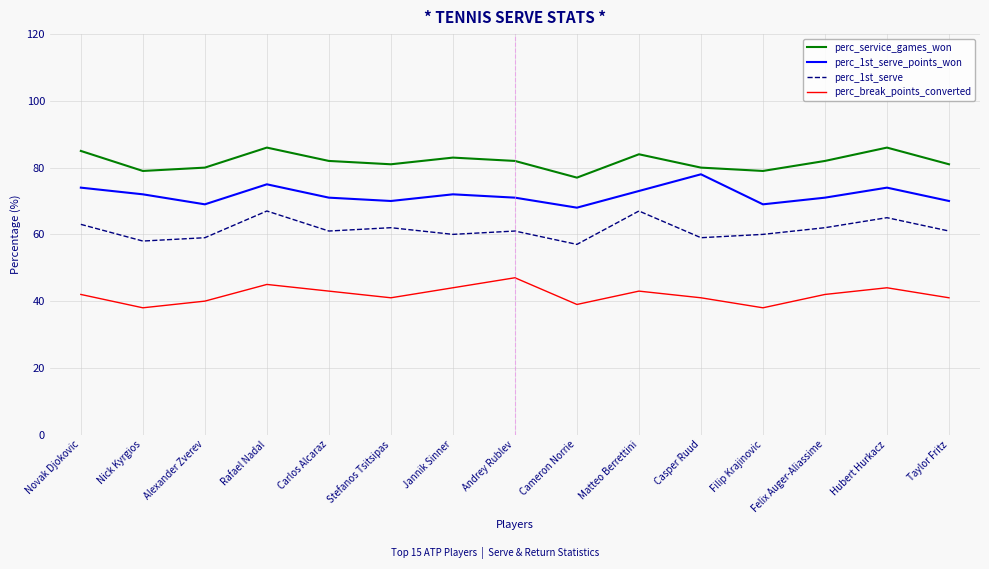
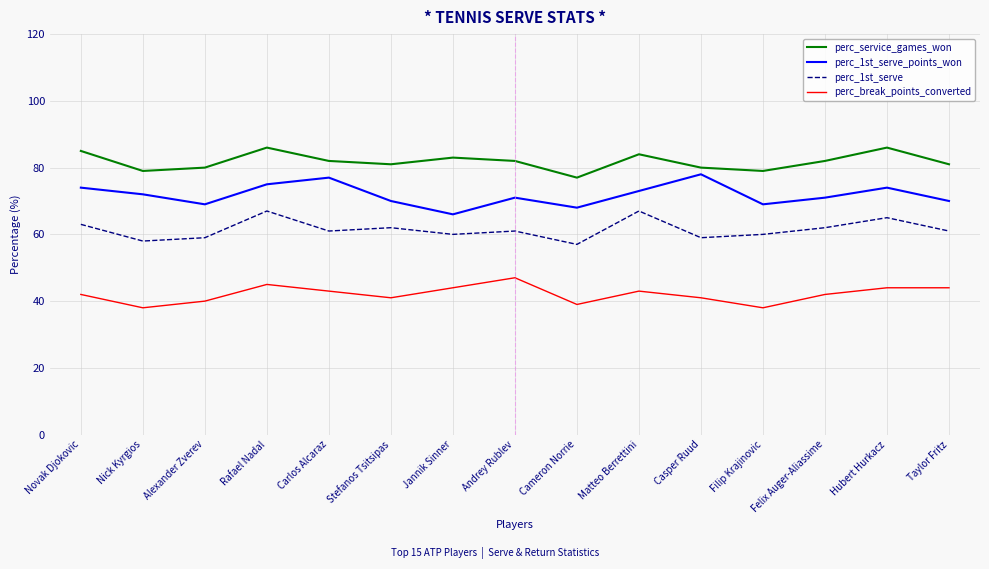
  {
    "perc_service_games_won": {
      "Novak Djokovic": 85,
      "Nick Kyrgios": 79,
      "Alexander Zverev": 80,
      "Rafael Nadal": 86,
      "Carlos Alcaraz": 82,
      "Stefanos Tsitsipas": 81,
      "Jannik Sinner": 83,
      "Andrey Rublev": 82,
      "Cameron Norrie": 77,
      "Matteo Berrettini": 84,
      "Casper Ruud": 80,
      "Filip Krajinovic": 79,
      "Felix Auger-Aliassime": 82,
      "Hubert Hurkacz": 86,
      "Taylor Fritz": 81
    },
    "perc_1st_serve_points_won": {
      "Novak Djokovic": 74,
      "Nick Kyrgios": 72,
      "Alexander Zverev": 69,
      "Rafael Nadal": 75,
-     "Carlos Alcaraz": 71,
+     "Carlos Alcaraz": 77,
      "Stefanos Tsitsipas": 70,
-     "Jannik Sinner": 72,
+     "Jannik Sinner": 66,
      "Andrey Rublev": 71,
      "Cameron Norrie": 68,
      "Matteo Berrettini": 73,
      "Casper Ruud": 78,
      "Filip Krajinovic": 69,
      "Felix Auger-Aliassime": 71,
      "Hubert Hurkacz": 74,
      "Taylor Fritz": 70
    },
    "perc_1st_serve": {
      "Novak Djokovic": 63,
      "Nick Kyrgios": 58,
      "Alexander Zverev": 59,
      "Rafael Nadal": 67,
      "Carlos Alcaraz": 61,
      "Stefanos Tsitsipas": 62,
      "Jannik Sinner": 60,
      "Andrey Rublev": 61,
      "Cameron Norrie": 57,
      "Matteo Berrettini": 67,
      "Casper Ruud": 59,
      "Filip Krajinovic": 60,
      "Felix Auger-Aliassime": 62,
      "Hubert Hurkacz": 65,
      "Taylor Fritz": 61
    },
    "perc_break_points_converted": {
      "Novak Djokovic": 42,
      "Nick Kyrgios": 38,
      "Alexander Zverev": 40,
      "Rafael Nadal": 45,
      "Carlos Alcaraz": 43,
      "Stefanos Tsitsipas": 41,
      "Jannik Sinner": 44,
      "Andrey Rublev": 47,
      "Cameron Norrie": 39,
      "Matteo Berrettini": 43,
      "Casper Ruud": 41,
      "Filip Krajinovic": 38,
      "Felix Auger-Aliassime": 42,
      "Hubert Hurkacz": 44,
-     "Taylor Fritz": 41
+     "Taylor Fritz": 44
    }
  }
